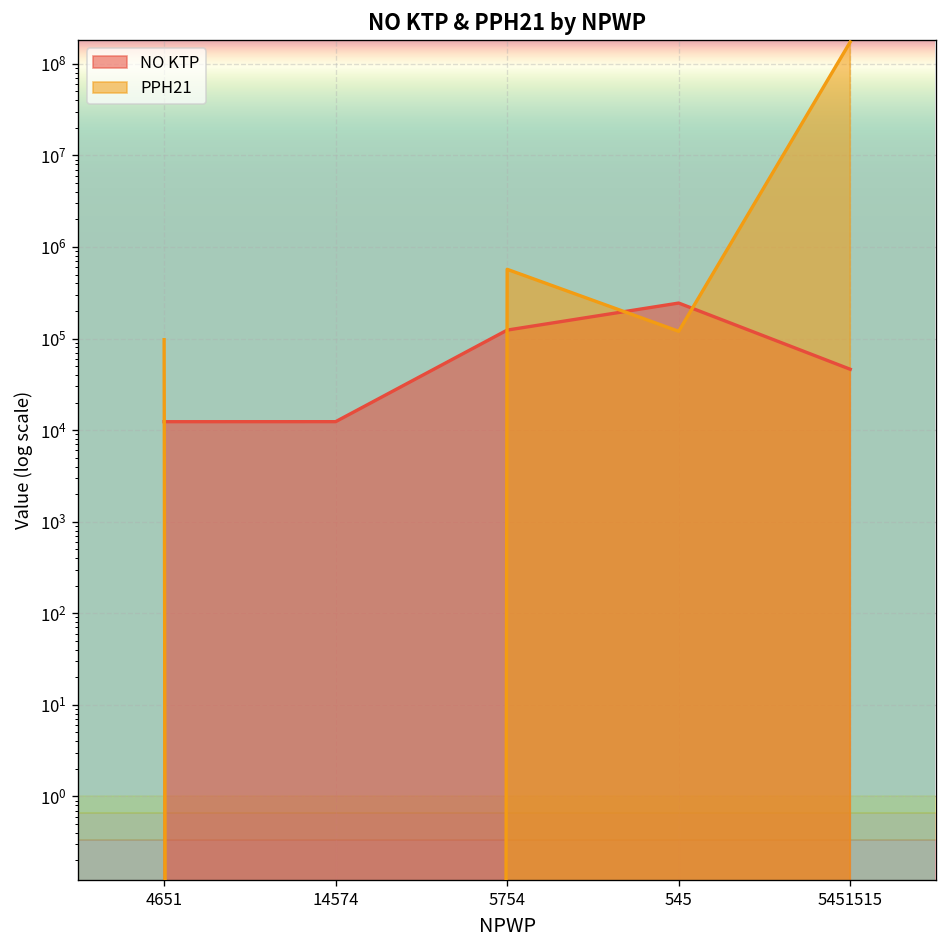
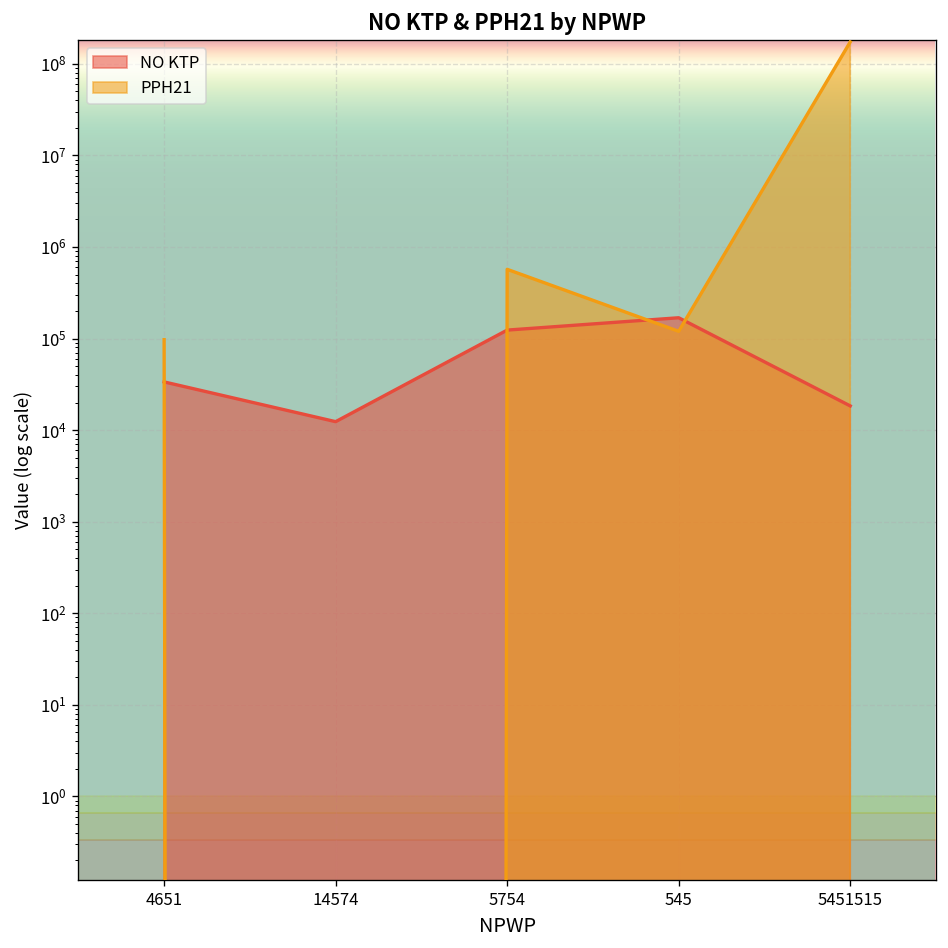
  {
    "NO KTP": {
-     "4651": 12000,
+     "4651": 30000,
      "14574": 12000,
      "5754": 120000,
-     "545": 240000,
-     "5451515": 50000
+     "545": 170000,
+     "5451515": 18000
    },
    "PPH21": {
      "4651": 100000,
      "5754": 600000,
      "545": 120000,
      "5451515": 170000000
    }
  }
